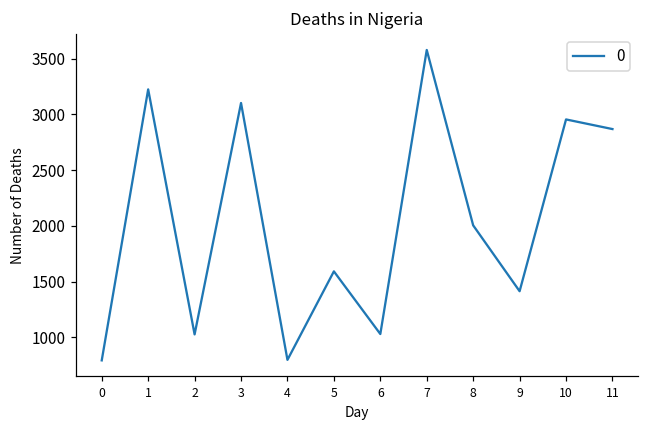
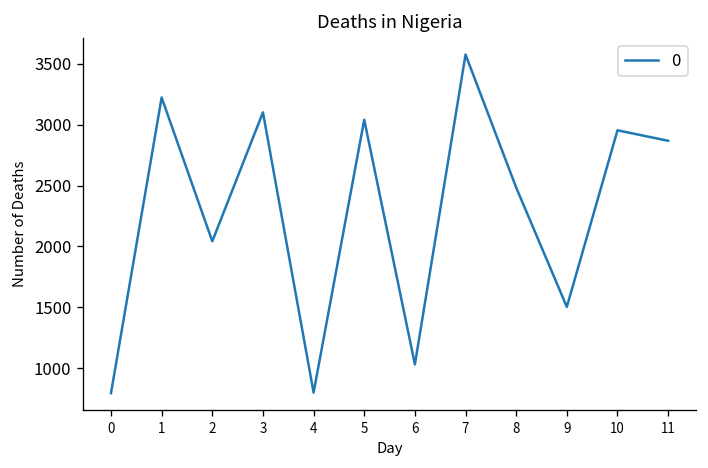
  {
    "0": 790,
    "1": 3220,
-   "2": 1030,
+   "2": 2040,
    "3": 3100,
    "4": 800,
-   "5": 1590,
+   "5": 3040,
    "6": 1030,
    "7": 3580,
-   "8": 2000,
-   "9": 1410,
+   "8": 2480,
+   "9": 1500,
    "10": 2950,
    "11": 2870
  }
